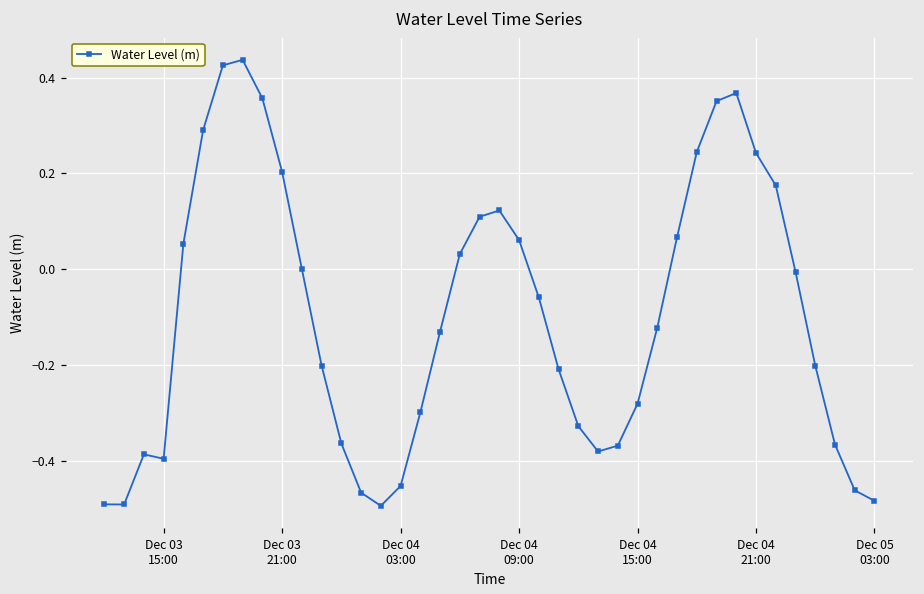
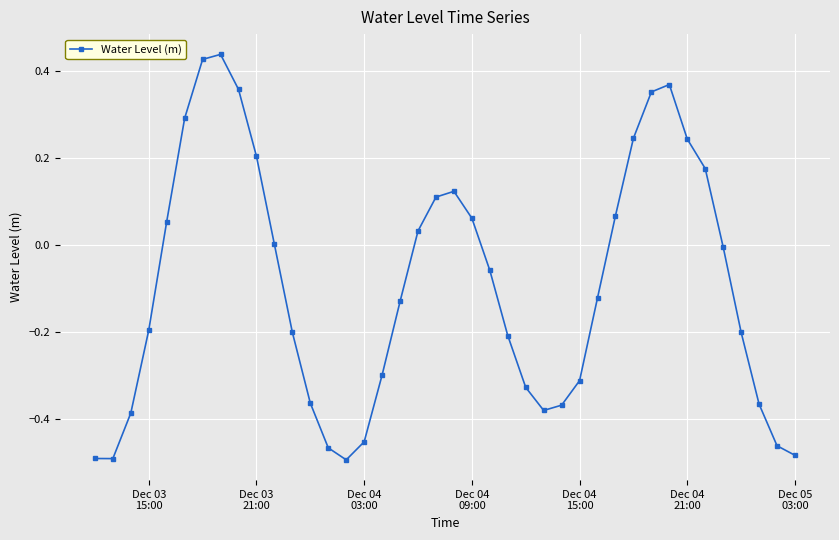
  {
-   "Dec 03 15:00": -0.40,
+   "Dec 03 15:00": -0.20,
    "Dec 03 21:00": 0.20,
    "Dec 04 03:00": -0.45,
    "Dec 04 09:00": 0.06,
-   "Dec 04 15:00": -0.28,
+   "Dec 04 15:00": -0.31,
    "Dec 04 21:00": 0.24,
    "Dec 05 03:00": -0.48
  }
